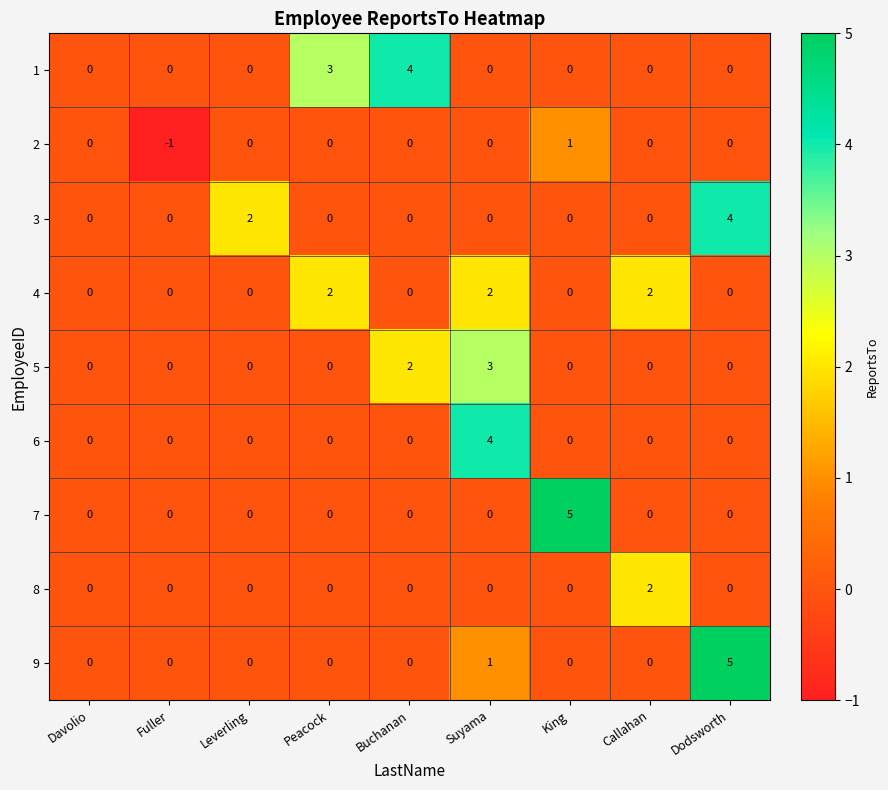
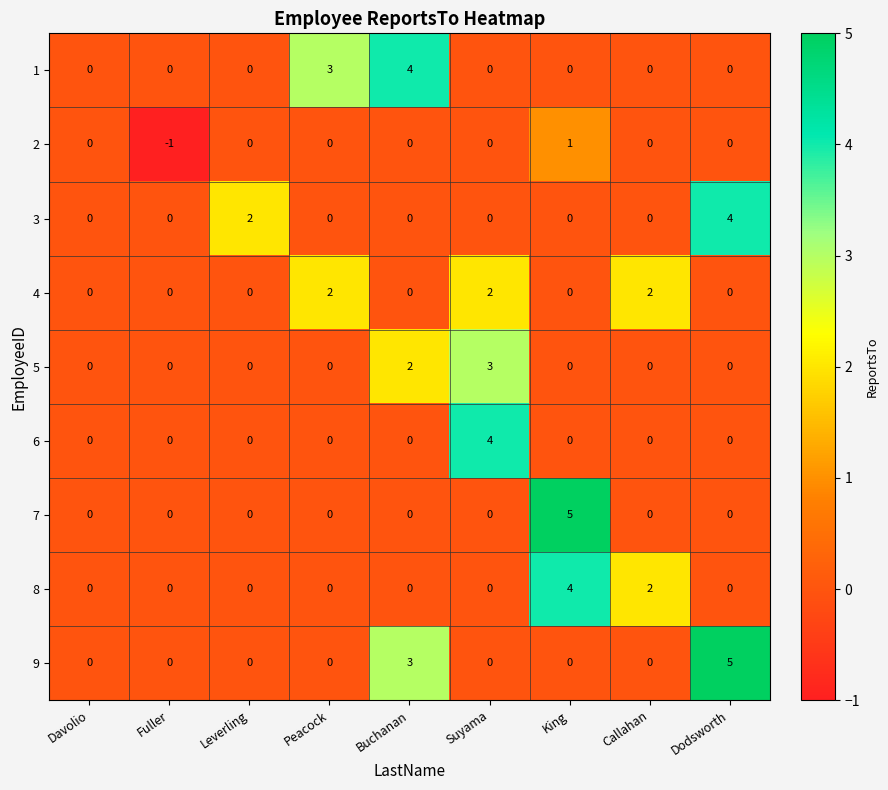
  {
    "1": {
      "Davolio": 0,
      "Fuller": 0,
      "Leverling": 0,
      "Peacock": 3,
      "Buchanan": 4,
      "Suyama": 0,
      "King": 0,
      "Callahan": 0,
      "Dodsworth": 0
    },
    "2": {
      "Davolio": 0,
      "Fuller": -1,
      "Leverling": 0,
      "Peacock": 0,
      "Buchanan": 0,
      "Suyama": 0,
      "King": 1,
      "Callahan": 0,
      "Dodsworth": 0
    },
    "3": {
      "Davolio": 0,
      "Fuller": 0,
      "Leverling": 2,
      "Peacock": 0,
      "Buchanan": 0,
      "Suyama": 0,
      "King": 0,
      "Callahan": 0,
      "Dodsworth": 4
    },
    "4": {
      "Davolio": 0,
      "Fuller": 0,
      "Leverling": 0,
      "Peacock": 2,
      "Buchanan": 0,
      "Suyama": 2,
      "King": 0,
      "Callahan": 2,
      "Dodsworth": 0
    },
    "5": {
      "Davolio": 0,
      "Fuller": 0,
      "Leverling": 0,
      "Peacock": 0,
      "Buchanan": 2,
      "Suyama": 3,
      "King": 0,
      "Callahan": 0,
      "Dodsworth": 0
    },
    "6": {
      "Davolio": 0,
      "Fuller": 0,
      "Leverling": 0,
      "Peacock": 0,
      "Buchanan": 0,
      "Suyama": 4,
      "King": 0,
      "Callahan": 0,
      "Dodsworth": 0
    },
    "7": {
      "Davolio": 0,
      "Fuller": 0,
      "Leverling": 0,
      "Peacock": 0,
      "Buchanan": 0,
      "Suyama": 0,
      "King": 5,
      "Callahan": 0,
      "Dodsworth": 0
    },
    "8": {
      "Davolio": 0,
      "Fuller": 0,
      "Leverling": 0,
      "Peacock": 0,
      "Buchanan": 0,
      "Suyama": 0,
-     "King": 0,
+     "King": 4,
      "Callahan": 2,
      "Dodsworth": 0
    },
    "9": {
      "Davolio": 0,
      "Fuller": 0,
      "Leverling": 0,
      "Peacock": 0,
-     "Buchanan": 0,
-     "Suyama": 1,
+     "Buchanan": 3,
+     "Suyama": 0,
      "King": 0,
      "Callahan": 0,
      "Dodsworth": 5
    }
  }
